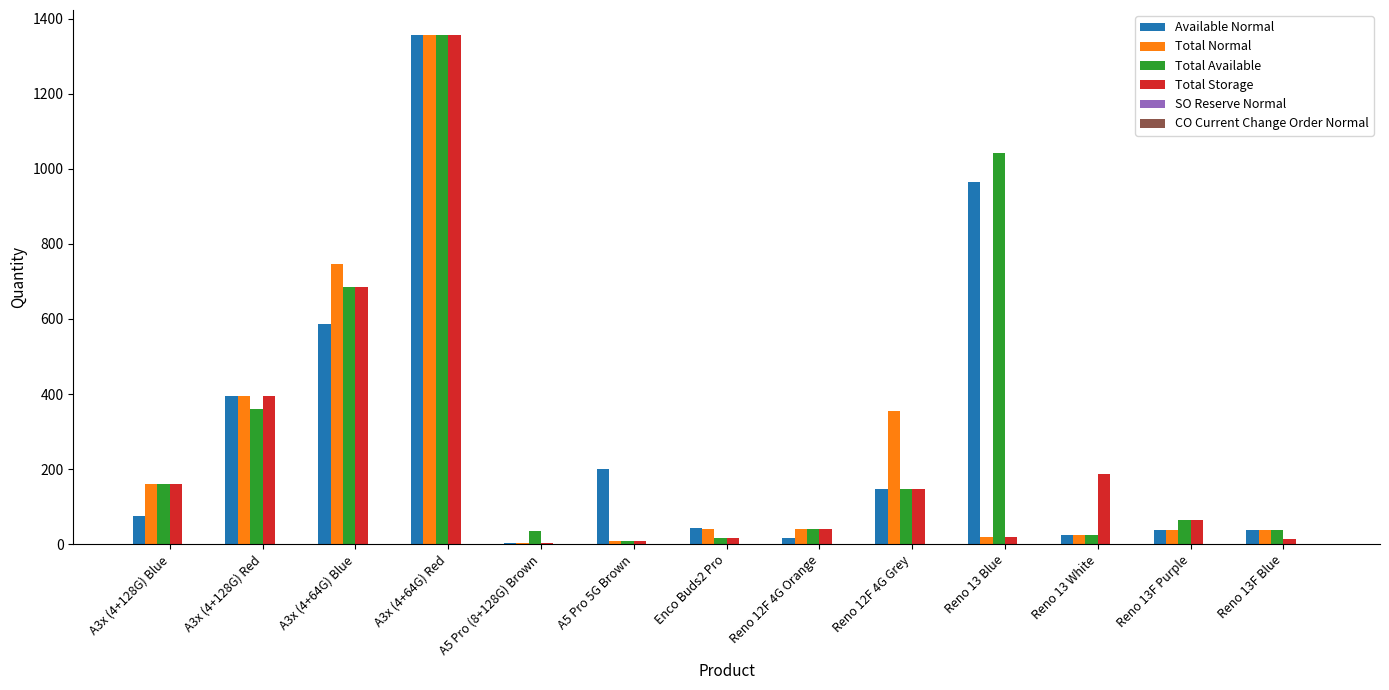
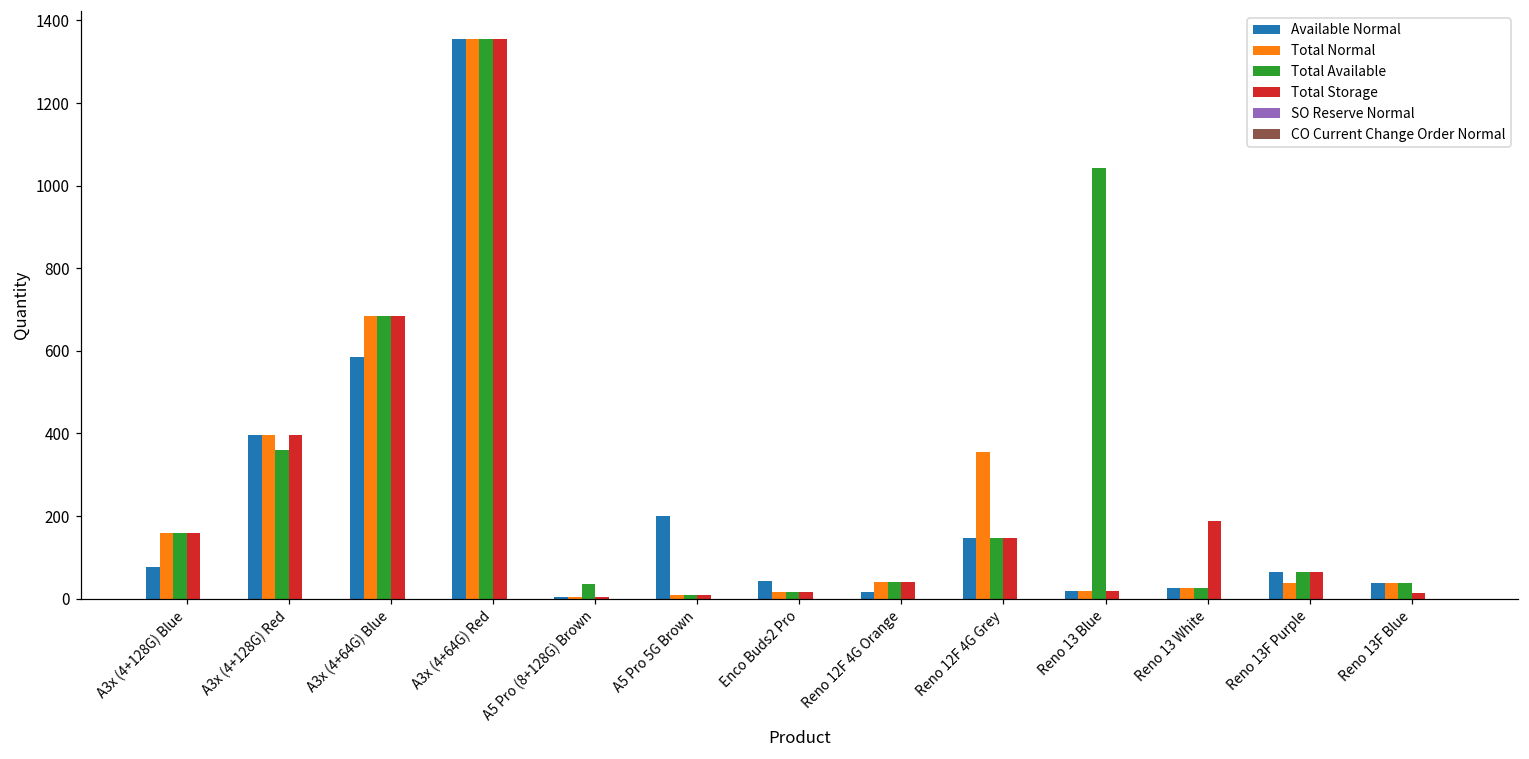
  {
    "Available Normal": {
      "A3x (4+128G) Blue": 80,
      "A3x (4+128G) Red": 400,
      "A3x (4+64G) Blue": 590,
      "A3x (4+64G) Red": 1360,
      "A5 Pro 5G Brown": 200,
      "Enco Buds2 Pro": 40,
      "Reno 12F 4G Orange": 20,
      "Reno 12F 4G Grey": 150,
-     "Reno 13 Blue": 970,
+     "Reno 13 Blue": 20,
      "Reno 13 White": 30,
-     "Reno 13F Purple": 40,
+     "Reno 13F Purple": 60,
      "Reno 13F Blue": 40
    },
    "Total Normal": {
      "A3x (4+128G) Blue": 160,
      "A3x (4+128G) Red": 400,
-     "A3x (4+64G) Blue": 750,
+     "A3x (4+64G) Blue": 690,
      "A3x (4+64G) Red": 1360,
      "A5 Pro 5G Brown": 10,
-     "Enco Buds2 Pro": 40,
+     "Enco Buds2 Pro": 20,
      "Reno 12F 4G Orange": 40,
      "Reno 12F 4G Grey": 350,
      "Reno 13 Blue": 20,
      "Reno 13 White": 30,
      "Reno 13F Purple": 40,
      "Reno 13F Blue": 40
    },
    "Total Available": {
      "A3x (4+128G) Blue": 160,
      "A3x (4+128G) Red": 360,
      "A3x (4+64G) Blue": 690,
      "A3x (4+64G) Red": 1360,
      "A5 Pro (8+128G) Brown": 40,
      "A5 Pro 5G Brown": 10,
      "Enco Buds2 Pro": 20,
      "Reno 12F 4G Orange": 40,
      "Reno 12F 4G Grey": 150,
      "Reno 13 Blue": 1040,
      "Reno 13 White": 30,
      "Reno 13F Purple": 60,
      "Reno 13F Blue": 40
    },
    "Total Storage": {
      "A3x (4+128G) Blue": 160,
      "A3x (4+128G) Red": 400,
      "A3x (4+64G) Blue": 690,
      "A3x (4+64G) Red": 1360,
      "A5 Pro 5G Brown": 10,
      "Enco Buds2 Pro": 20,
      "Reno 12F 4G Orange": 40,
      "Reno 12F 4G Grey": 150,
      "Reno 13 Blue": 20,
      "Reno 13 White": 190,
      "Reno 13F Purple": 60,
      "Reno 13F Blue": 10
    },
    "SO Reserve Normal": {
      "A3x (4+128G) Blue": 0,
      "A3x (4+128G) Red": 0,
      "A3x (4+64G) Blue": 0,
      "A3x (4+64G) Red": 0,
      "A5 Pro (8+128G) Brown": 0,
      "A5 Pro 5G Brown": 0,
      "Enco Buds2 Pro": 0,
      "Reno 12F 4G Orange": 0,
      "Reno 12F 4G Grey": 0,
      "Reno 13 Blue": 0,
      "Reno 13 White": 0,
      "Reno 13F Purple": 0,
      "Reno 13F Blue": 0
    },
    "CO Current Change Order Normal": {
      "A3x (4+128G) Blue": 0,
      "A3x (4+128G) Red": 0,
      "A3x (4+64G) Blue": 0,
      "A3x (4+64G) Red": 0,
      "A5 Pro (8+128G) Brown": 0,
      "A5 Pro 5G Brown": 0,
      "Enco Buds2 Pro": 0,
      "Reno 12F 4G Orange": 0,
      "Reno 12F 4G Grey": 0,
      "Reno 13 Blue": 0,
      "Reno 13 White": 0,
      "Reno 13F Purple": 0,
      "Reno 13F Blue": 0
    }
  }
